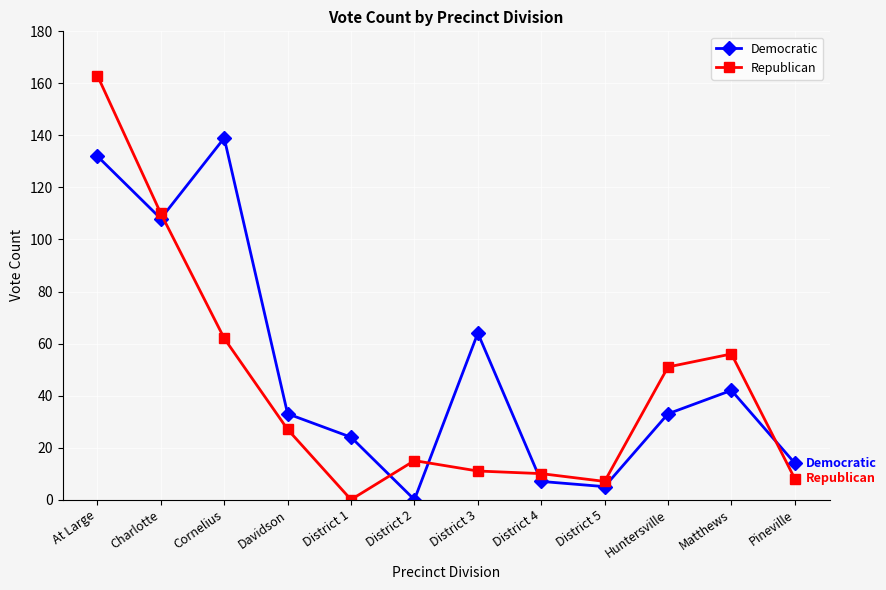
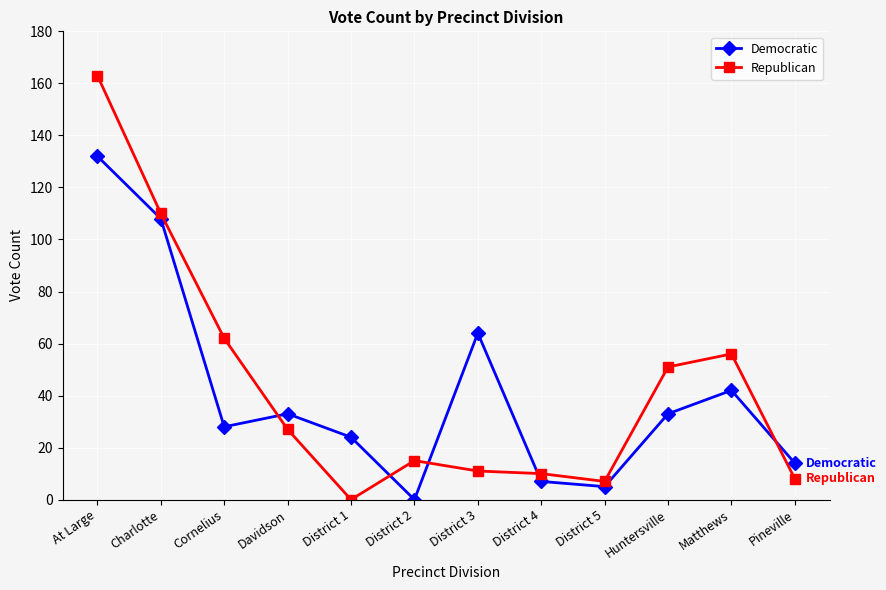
  {
    "Democratic": {
      "At Large": 132,
      "Charlotte": 108,
-     "Cornelius": 139,
+     "Cornelius": 28,
      "Davidson": 33,
      "District 1": 24,
      "District 2": 0,
      "District 3": 64,
      "District 4": 7,
      "District 5": 5,
      "Huntersville": 33,
      "Matthews": 42,
      "Pineville": 14
    },
    "Republican": {
      "At Large": 163,
      "Charlotte": 110,
      "Cornelius": 62,
      "Davidson": 27,
      "District 1": 0,
      "District 2": 15,
      "District 3": 11,
      "District 4": 10,
      "District 5": 7,
      "Huntersville": 51,
      "Matthews": 56,
      "Pineville": 8
    }
  }
